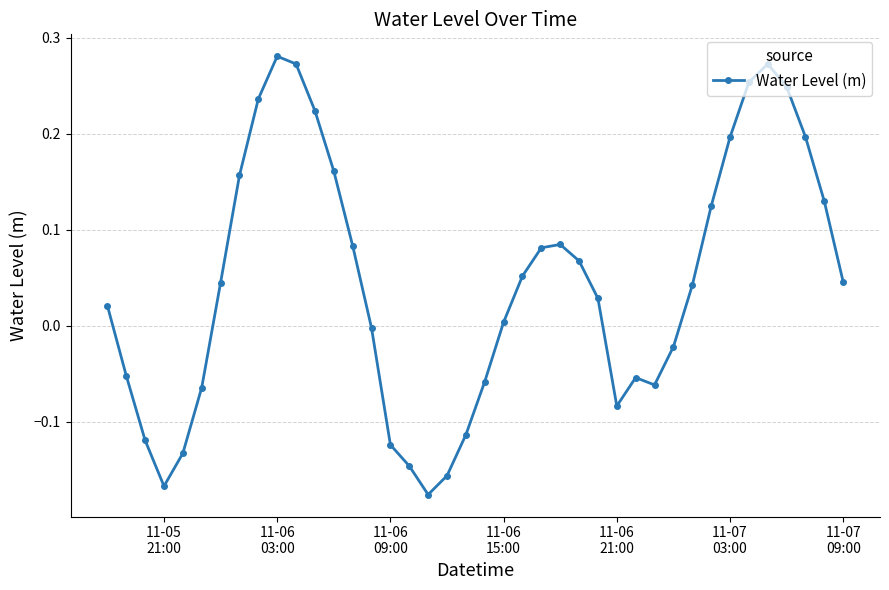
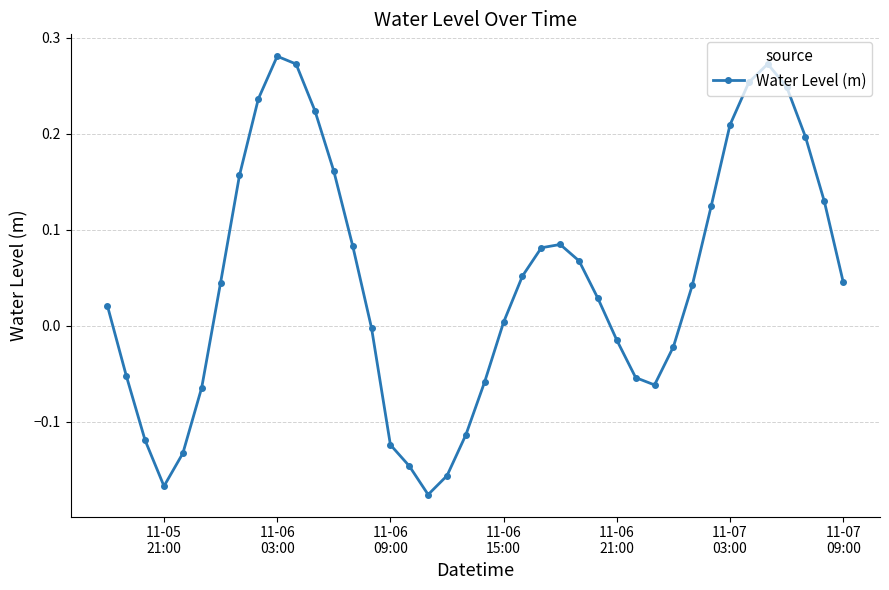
  {
    "11-05 21:00": -0.17,
    "11-06 03:00": 0.28,
    "11-06 09:00": -0.12,
    "11-06 15:00": 0.00,
-   "11-06 21:00": -0.08,
-   "11-07 03:00": 0.20,
+   "11-06 21:00": -0.01,
+   "11-07 03:00": 0.21,
    "11-07 09:00": 0.05
  }
